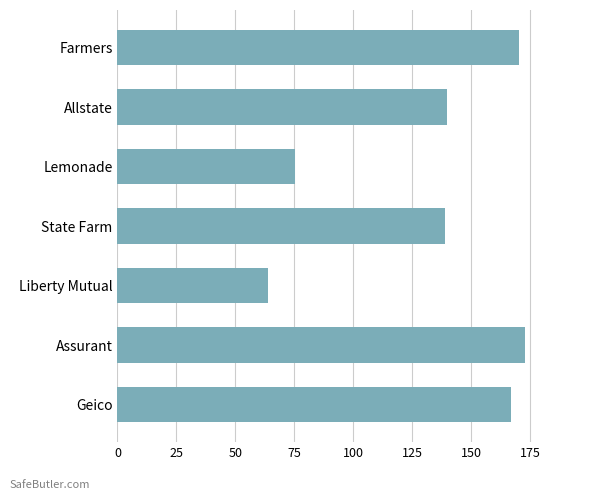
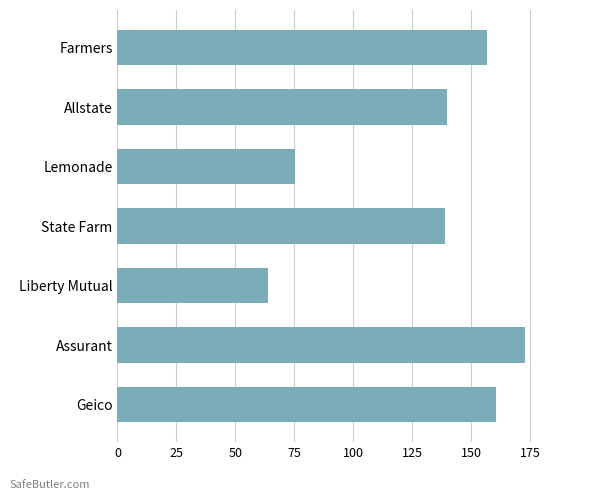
  {
-   "Farmers": 170,
+   "Farmers": 157,
    "Allstate": 140,
    "Lemonade": 75,
    "State Farm": 139,
    "Liberty Mutual": 64,
    "Assurant": 173,
-   "Geico": 167
+   "Geico": 161
  }
